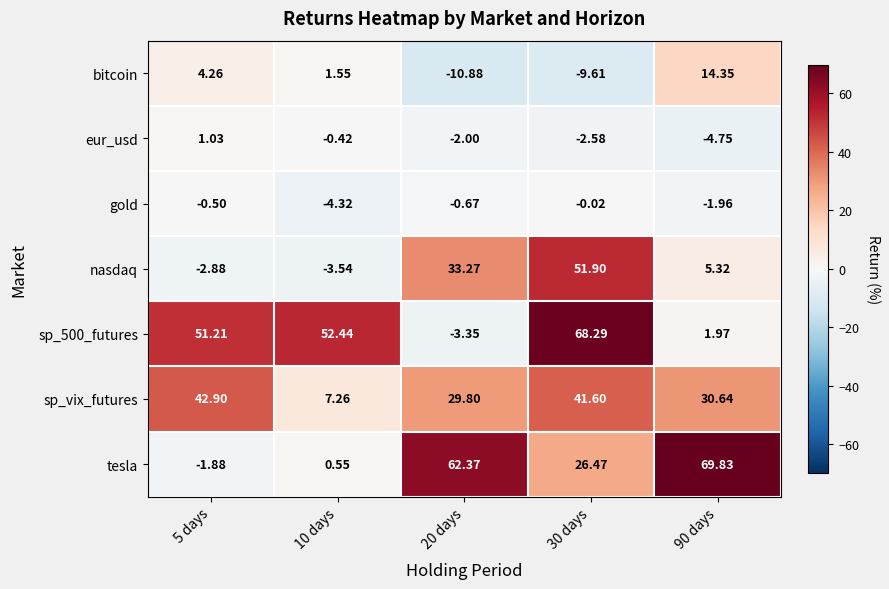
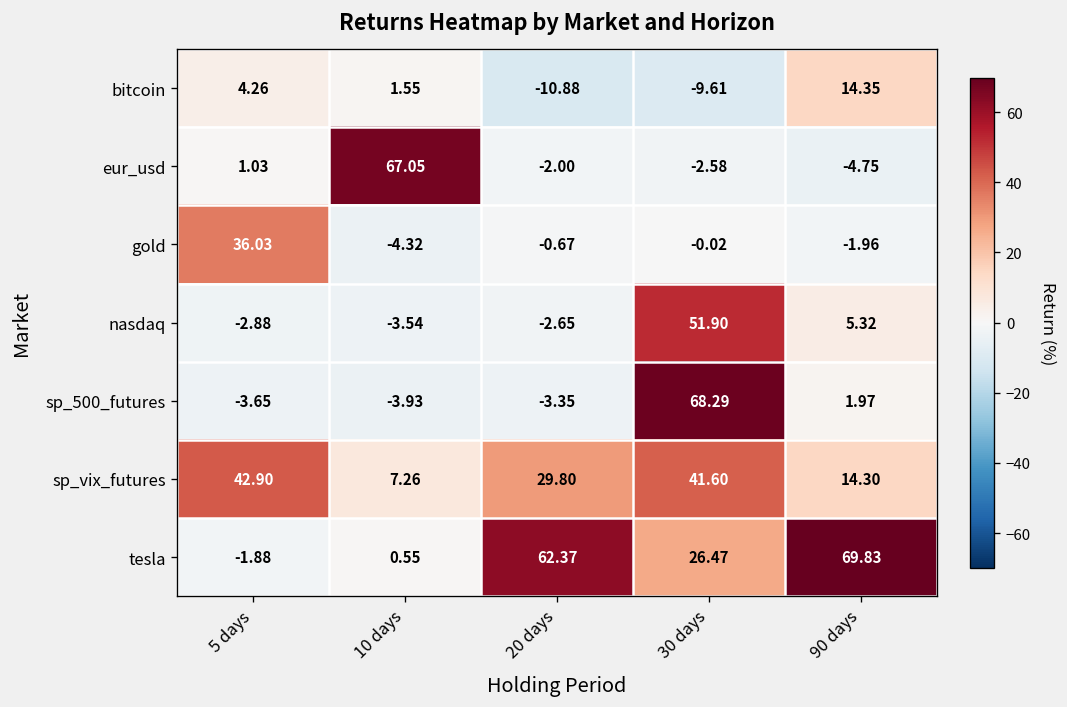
  {
    "bitcoin": {
      "5 days": 4.26,
      "10 days": 1.55,
      "20 days": -10.88,
      "30 days": -9.61,
      "90 days": 14.35
    },
    "eur_usd": {
      "5 days": 1.03,
-     "10 days": -0.42,
+     "10 days": 67.05,
      "20 days": -2.00,
      "30 days": -2.58,
      "90 days": -4.75
    },
    "gold": {
-     "5 days": -0.50,
+     "5 days": 36.03,
      "10 days": -4.32,
      "20 days": -0.67,
      "30 days": -0.02,
      "90 days": -1.96
    },
    "nasdaq": {
      "5 days": -2.88,
      "10 days": -3.54,
-     "20 days": 33.27,
+     "20 days": -2.65,
      "30 days": 51.90,
      "90 days": 5.32
    },
    "sp_500_futures": {
-     "5 days": 51.21,
-     "10 days": 52.44,
+     "5 days": -3.65,
+     "10 days": -3.93,
      "20 days": -3.35,
      "30 days": 68.29,
      "90 days": 1.97
    },
    "sp_vix_futures": {
      "5 days": 42.90,
      "10 days": 7.26,
      "20 days": 29.80,
      "30 days": 41.60,
-     "90 days": 30.64
+     "90 days": 14.30
    },
    "tesla": {
      "5 days": -1.88,
      "10 days": 0.55,
      "20 days": 62.37,
      "30 days": 26.47,
      "90 days": 69.83
    }
  }
